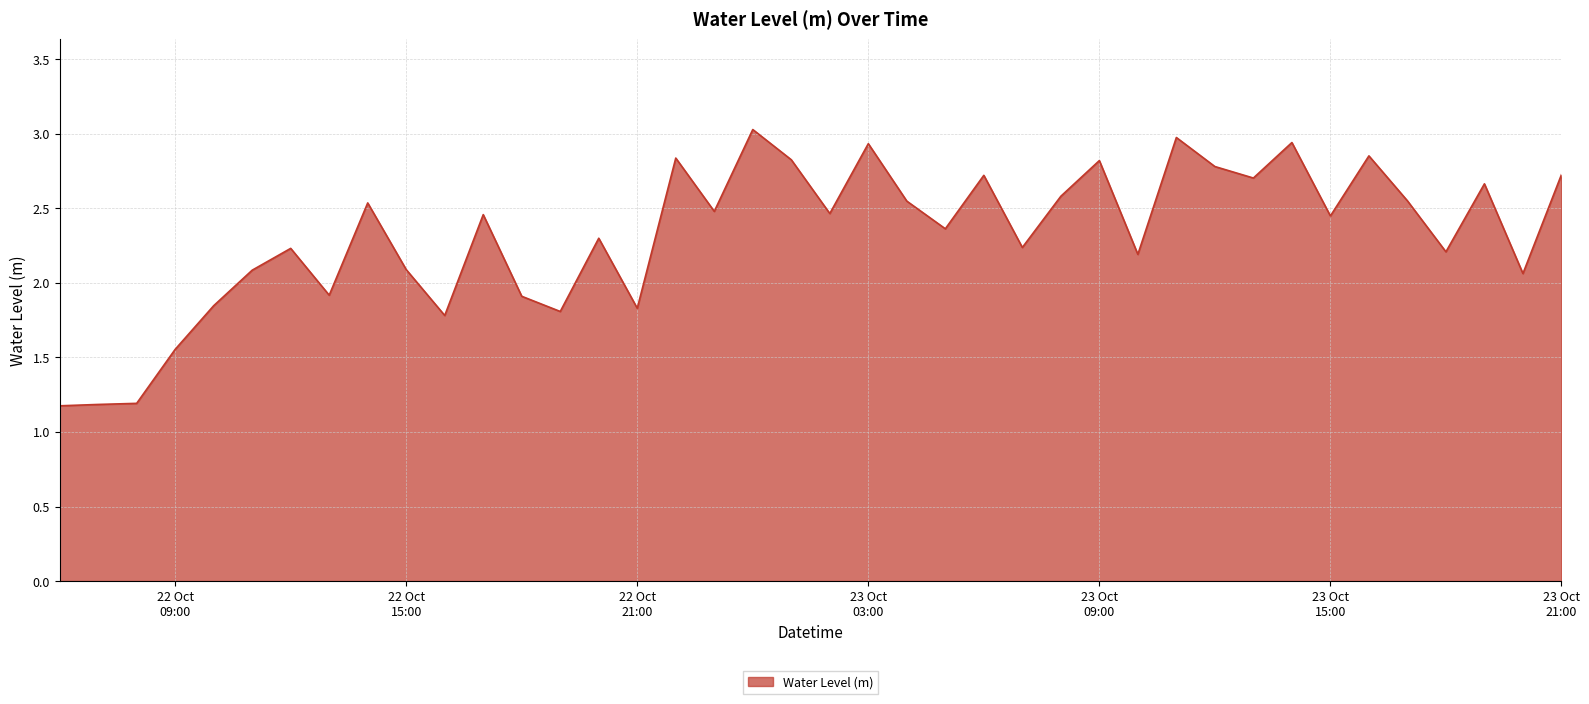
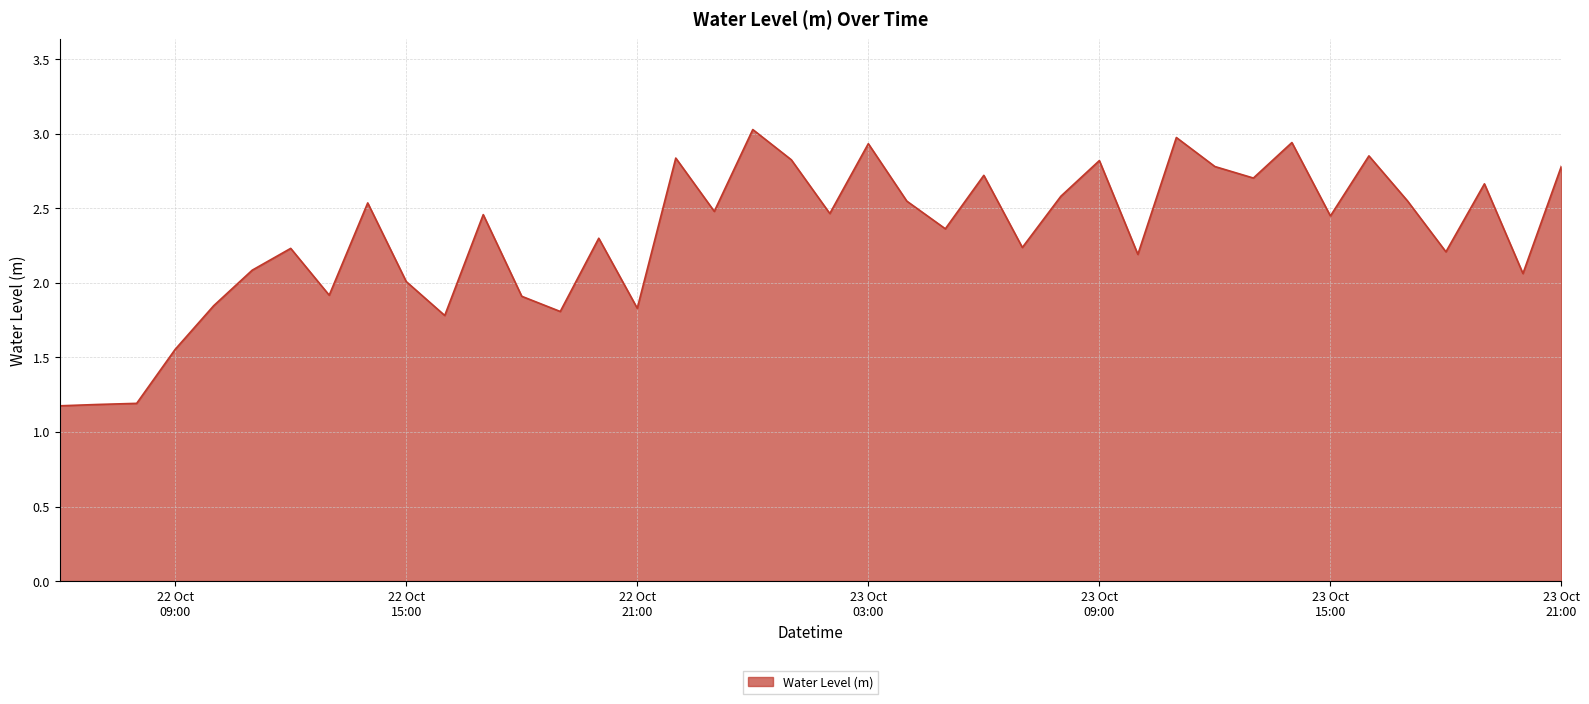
  {
    "22 Oct 09:00": 1.55,
-   "22 Oct 15:00": 2.09,
+   "22 Oct 15:00": 2.01,
    "22 Oct 21:00": 1.83,
    "23 Oct 03:00": 2.93,
    "23 Oct 09:00": 2.82,
    "23 Oct 15:00": 2.45,
-   "23 Oct 21:00": 2.73
+   "23 Oct 21:00": 2.78
  }
